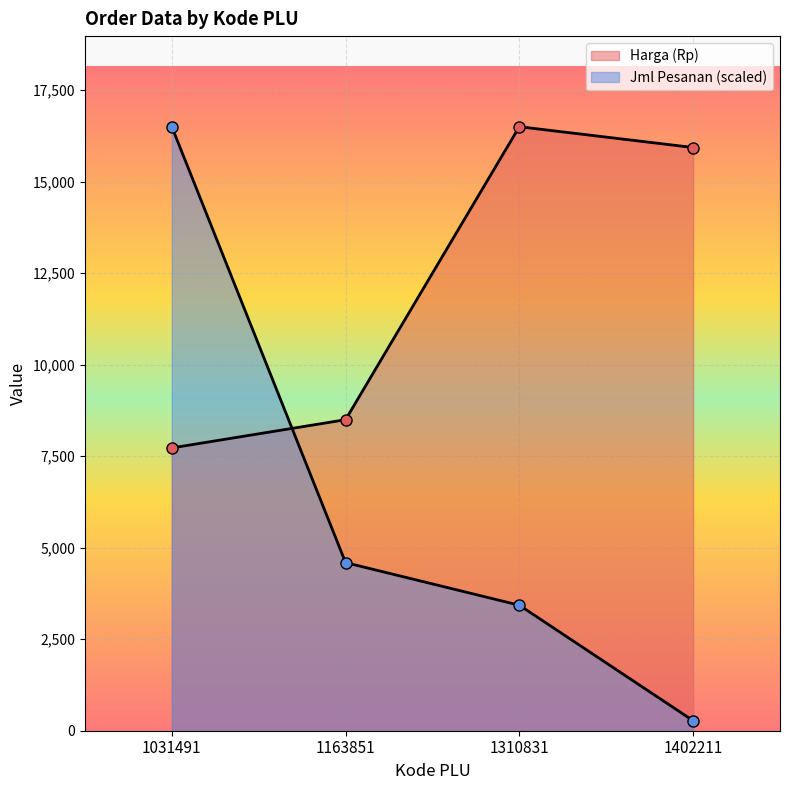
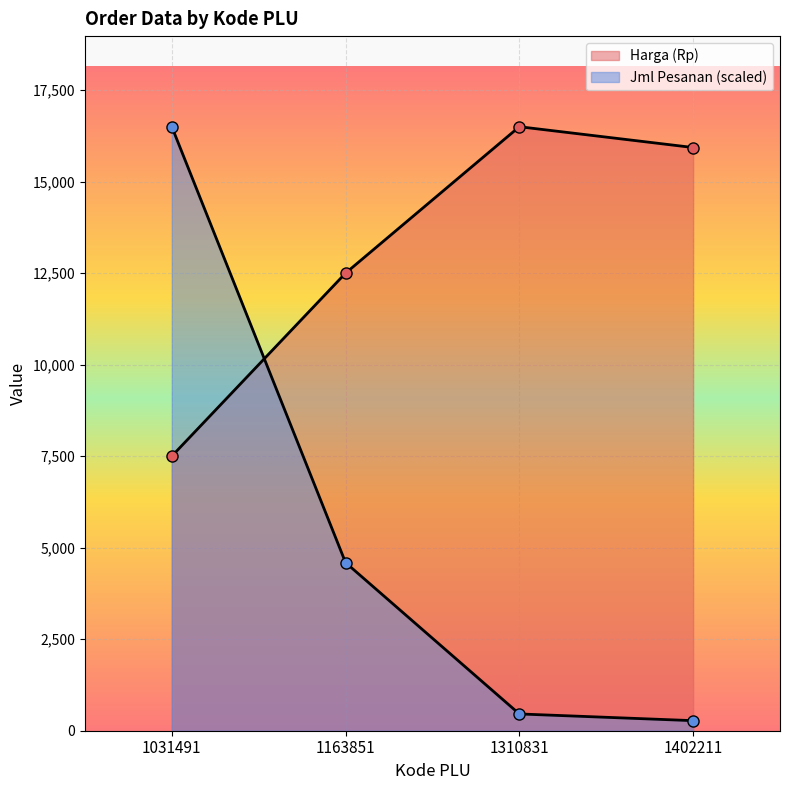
  {
    "Harga (Rp)": {
-     "1031491": "7,700",
-     "1163851": "8,500",
+     "1031491": "7,500",
+     "1163851": "12,500",
      "1310831": "16,500",
      "1402211": "15,900"
    },
    "Jml Pesanan (scaled)": {
      "1031491": "16,500",
      "1163851": "4,600",
-     "1310831": "3,400",
+     "1310831": "500",
      "1402211": "300"
    }
  }
